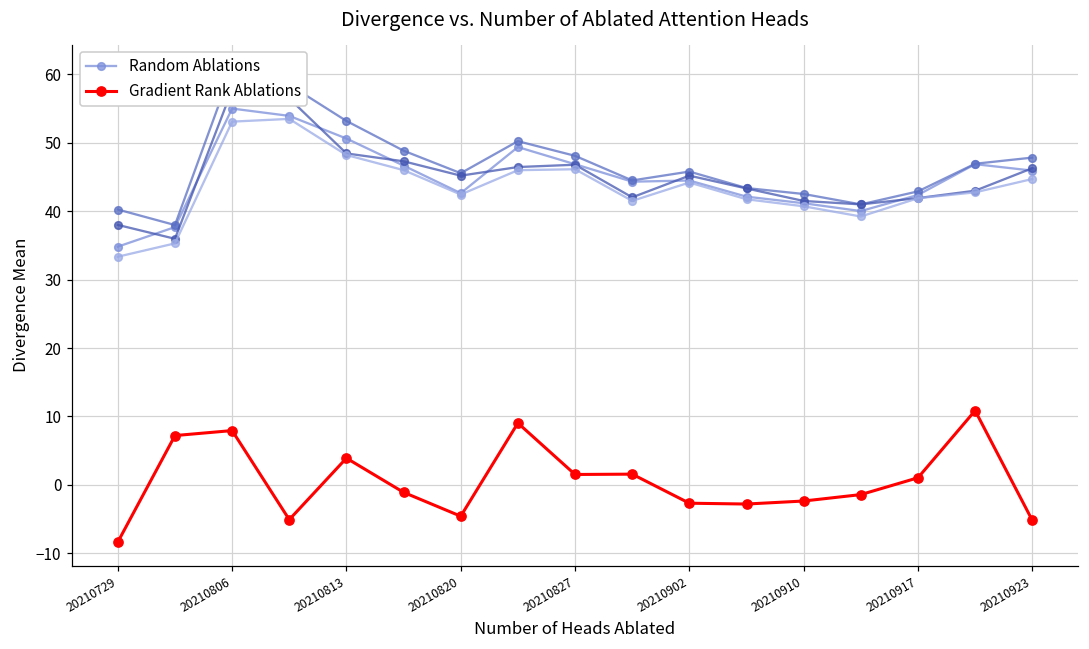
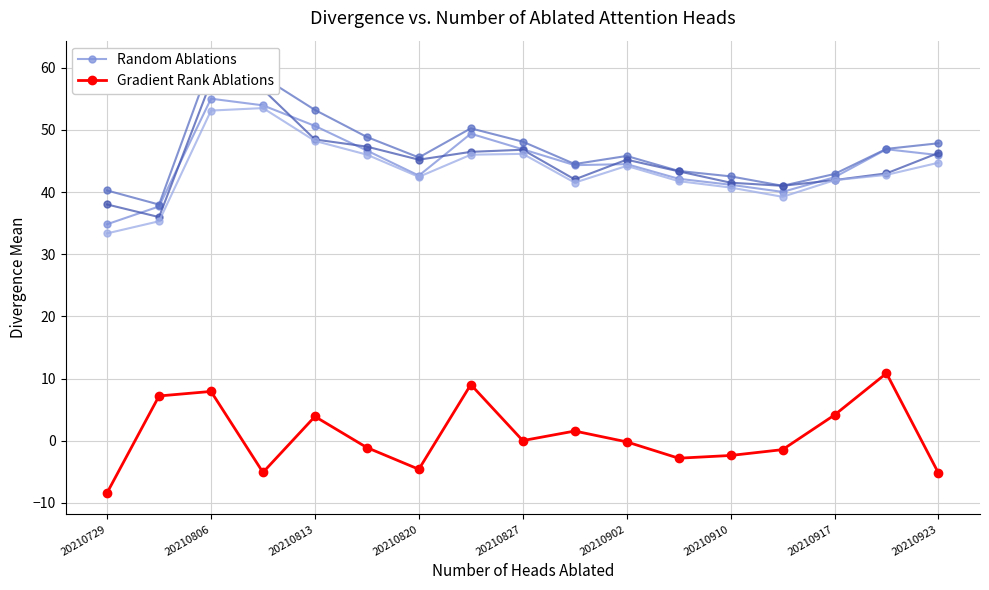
  {
    "Gradient Rank Ablations": {
      "20210729": -8,
      "20210806": 8,
      "20210813": 4,
      "20210820": -5,
-     "20210827": 2,
-     "20210902": -3,
+     "20210827": 0,
+     "20210902": 0,
      "20210910": -2,
-     "20210917": 1,
+     "20210917": 4,
      "20210923": -5
    }
  }
